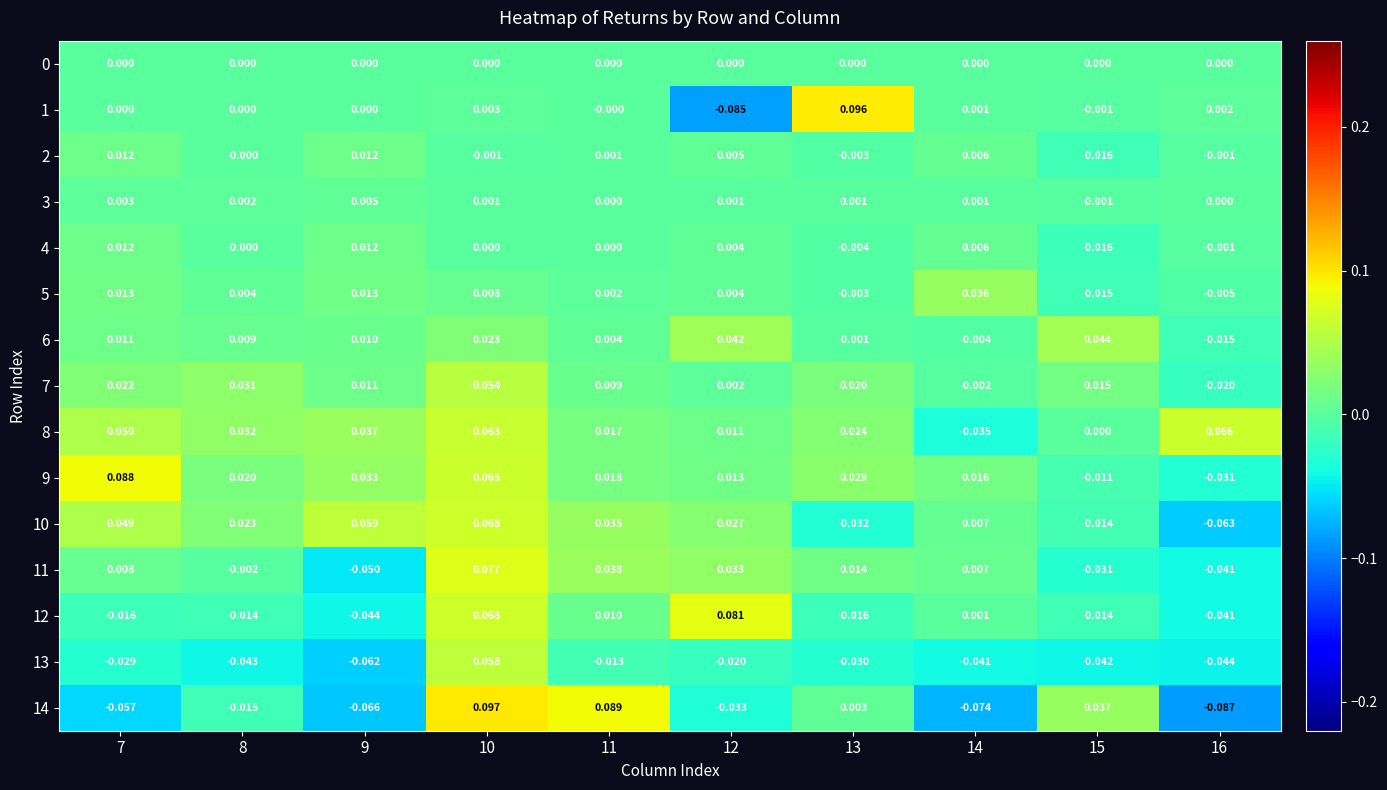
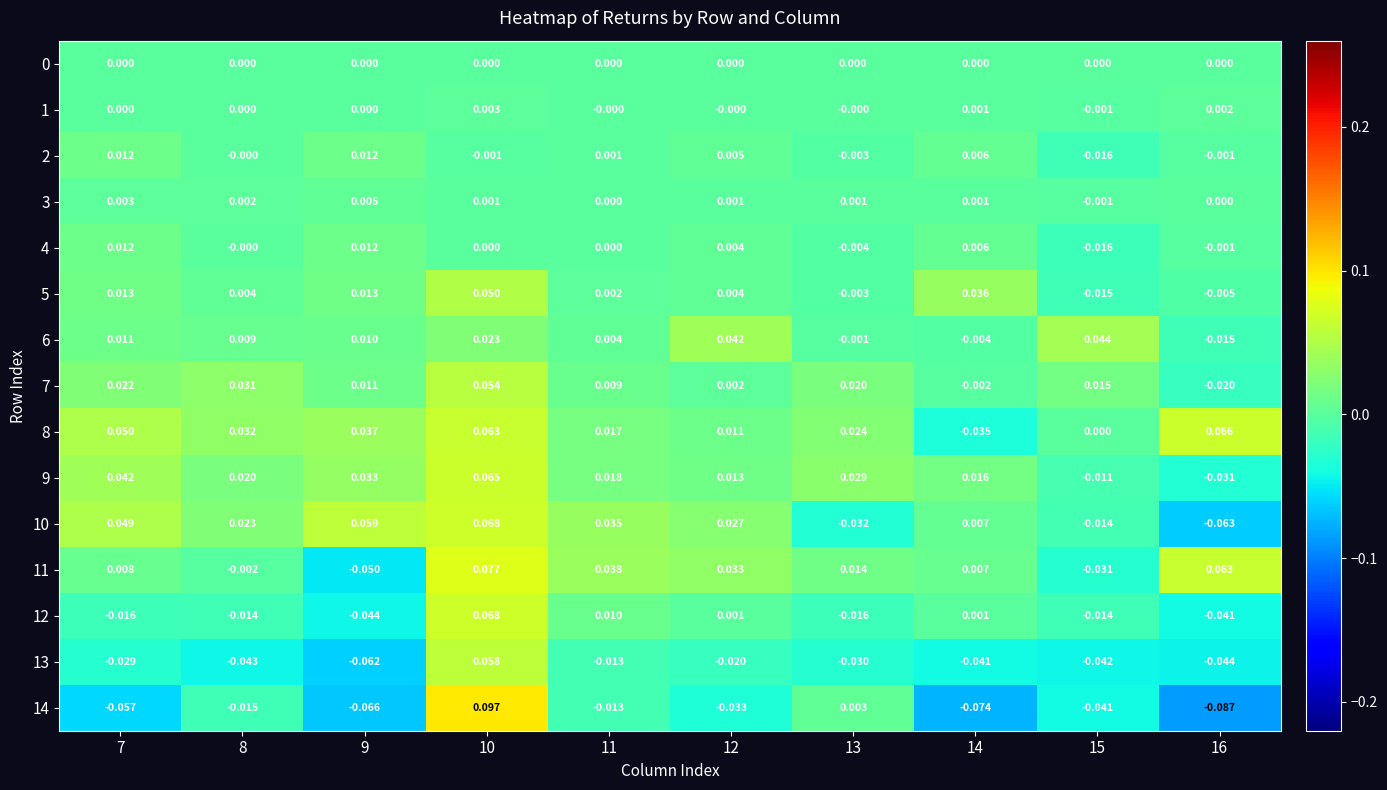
  {
    "0": {
      "7": 0.000,
      "8": 0.000,
      "9": 0.000,
      "10": 0.000,
      "11": 0.000,
      "12": 0.000,
      "13": 0.000,
      "14": 0.000,
      "15": 0.000,
      "16": 0.000
    },
    "1": {
      "7": 0.000,
      "8": 0.000,
      "9": 0.000,
      "10": 0.003,
      "11": -0.000,
-     "12": -0.085,
-     "13": 0.096,
+     "12": -0.000,
+     "13": -0.000,
      "14": 0.001,
      "15": -0.001,
      "16": 0.002
    },
    "2": {
      "7": 0.012,
      "8": -0.000,
      "9": 0.012,
      "10": -0.001,
      "11": 0.001,
      "12": 0.005,
      "13": -0.003,
      "14": 0.006,
      "15": -0.016,
      "16": -0.001
    },
    "3": {
      "7": 0.003,
      "8": 0.002,
      "9": 0.005,
      "10": 0.001,
      "11": 0.000,
      "12": 0.001,
      "13": 0.001,
      "14": 0.001,
      "15": -0.001,
      "16": 0.000
    },
    "4": {
      "7": 0.012,
      "8": -0.000,
      "9": 0.012,
      "10": 0.000,
      "11": 0.000,
      "12": 0.004,
      "13": -0.004,
      "14": 0.006,
      "15": -0.016,
      "16": -0.001
    },
    "5": {
      "7": 0.013,
      "8": 0.004,
      "9": 0.013,
-     "10": 0.008,
+     "10": 0.050,
      "11": 0.002,
      "12": 0.004,
      "13": -0.003,
      "14": 0.036,
      "15": -0.015,
      "16": -0.005
    },
    "6": {
      "7": 0.011,
      "8": 0.009,
      "9": 0.010,
      "10": 0.023,
      "11": 0.004,
      "12": 0.042,
      "13": -0.001,
      "14": -0.004,
      "15": 0.044,
      "16": -0.015
    },
    "7": {
      "7": 0.022,
      "8": 0.031,
      "9": 0.011,
      "10": 0.054,
      "11": 0.009,
      "12": 0.002,
      "13": 0.020,
      "14": -0.002,
      "15": 0.015,
      "16": -0.020
    },
    "8": {
      "7": 0.050,
      "8": 0.032,
      "9": 0.037,
      "10": 0.063,
      "11": 0.017,
      "12": 0.011,
      "13": 0.024,
      "14": -0.035,
      "15": 0.000,
      "16": 0.066
    },
    "9": {
-     "7": 0.088,
+     "7": 0.042,
      "8": 0.020,
      "9": 0.033,
      "10": 0.065,
      "11": 0.018,
      "12": 0.013,
      "13": 0.029,
      "14": 0.016,
      "15": -0.011,
      "16": -0.031
    },
    "10": {
      "7": 0.049,
      "8": 0.023,
      "9": 0.059,
      "10": 0.068,
      "11": 0.035,
      "12": 0.027,
      "13": -0.032,
      "14": 0.007,
      "15": -0.014,
      "16": -0.063
    },
    "11": {
      "7": 0.008,
      "8": -0.002,
      "9": -0.050,
      "10": 0.077,
      "11": 0.038,
      "12": 0.033,
      "13": 0.014,
      "14": 0.007,
      "15": -0.031,
-     "16": -0.041
+     "16": 0.063
    },
    "12": {
      "7": -0.016,
      "8": -0.014,
      "9": -0.044,
      "10": 0.068,
      "11": 0.010,
-     "12": 0.081,
+     "12": 0.001,
      "13": -0.016,
      "14": 0.001,
      "15": -0.014,
      "16": -0.041
    },
    "13": {
      "7": -0.029,
      "8": -0.043,
      "9": -0.062,
      "10": 0.058,
      "11": -0.013,
      "12": -0.020,
      "13": -0.030,
      "14": -0.041,
      "15": -0.042,
      "16": -0.044
    },
    "14": {
      "7": -0.057,
      "8": -0.015,
      "9": -0.066,
      "10": 0.097,
-     "11": 0.089,
+     "11": -0.013,
      "12": -0.033,
      "13": 0.003,
      "14": -0.074,
-     "15": 0.037,
+     "15": -0.041,
      "16": -0.087
    }
  }
